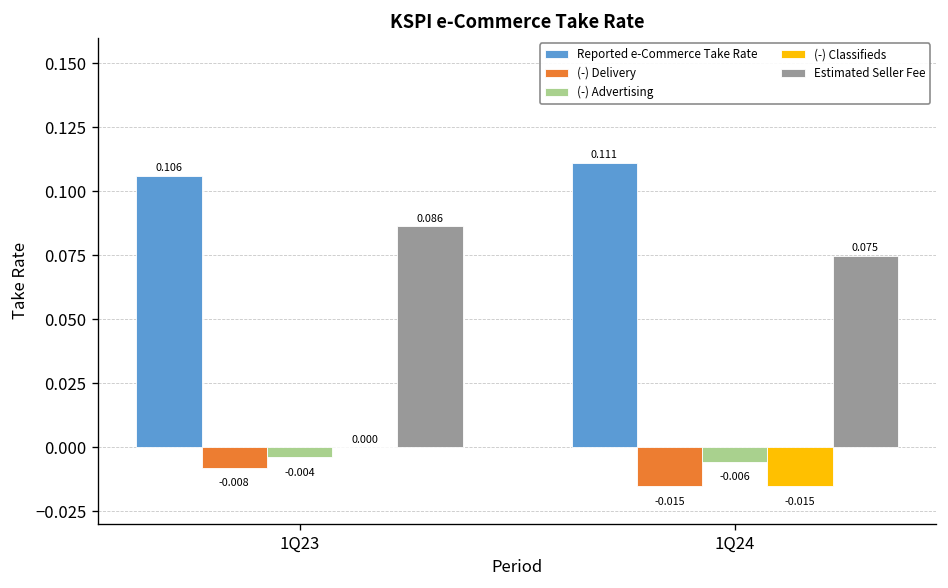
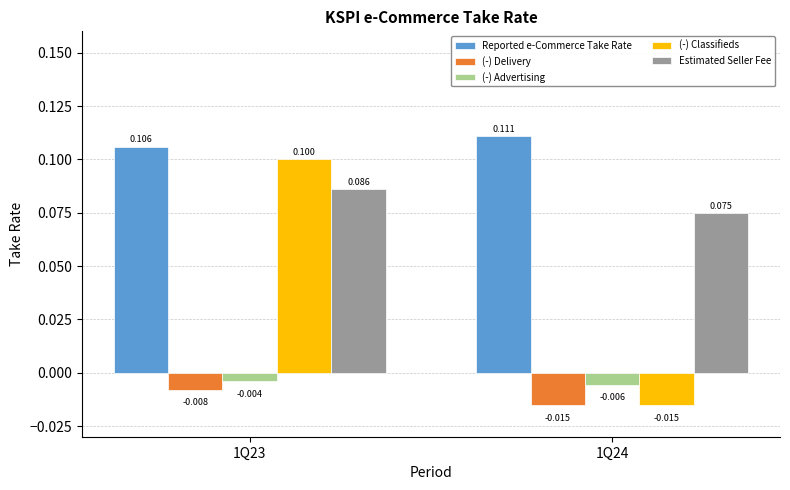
  {
    "Reported e-Commerce Take Rate": {
      "1Q23": 0.106,
      "1Q24": 0.111
    },
    "(-) Delivery": {
      "1Q23": -0.008,
      "1Q24": -0.015
    },
    "(-) Classifieds": {
-     "1Q23": 0.000,
+     "1Q23": 0.100,
      "1Q24": -0.015
    }
  }
